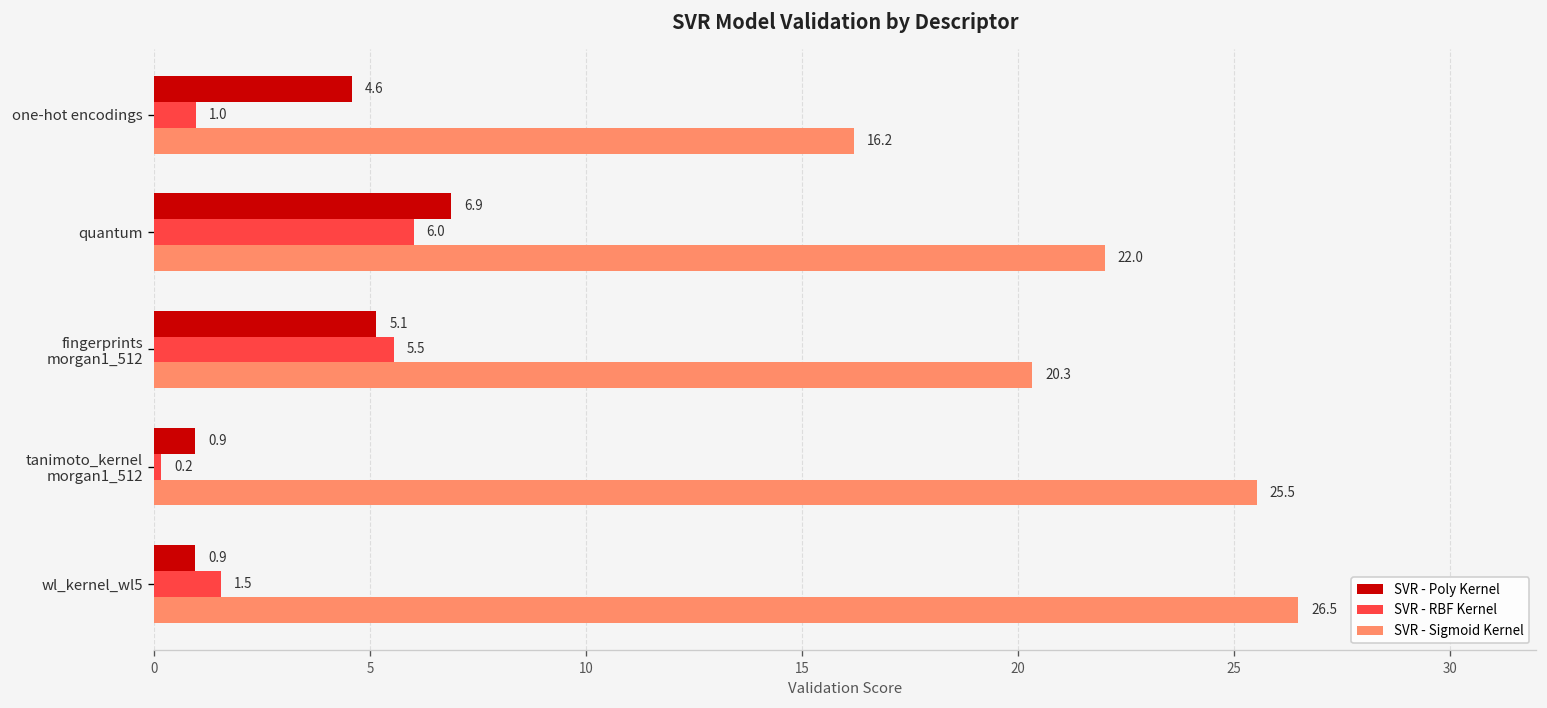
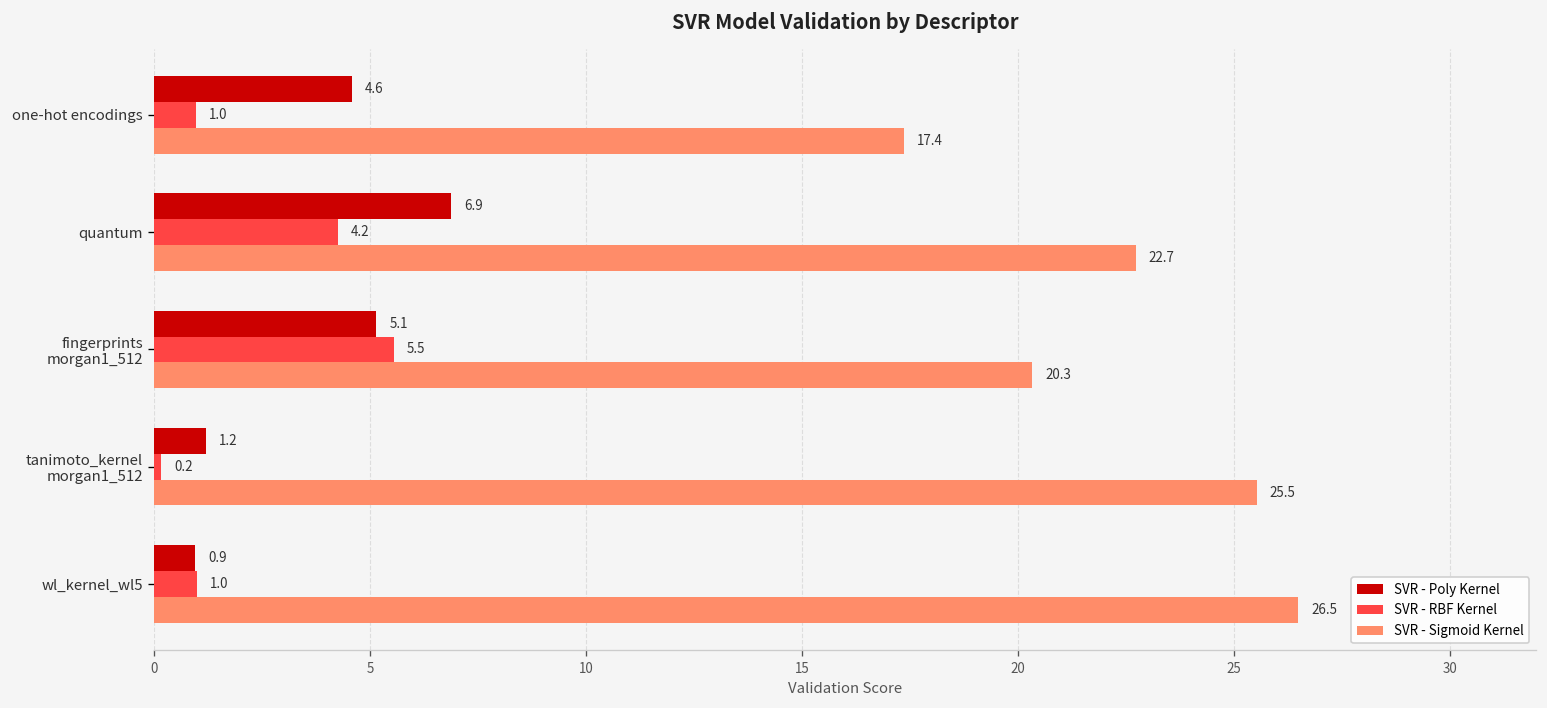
  {
    "SVR - Poly Kernel": {
      "one-hot encodings": 4.6,
      "quantum": 6.9,
      "fingerprints morgan1_512": 5.1,
-     "tanimoto_kernel morgan1_512": 0.9,
+     "tanimoto_kernel morgan1_512": 1.2,
      "wl_kernel_wl5": 0.9
    },
    "SVR - RBF Kernel": {
      "one-hot encodings": 1.0,
-     "quantum": 6.0,
+     "quantum": 4.2,
      "fingerprints morgan1_512": 5.5,
      "tanimoto_kernel morgan1_512": 0.2,
-     "wl_kernel_wl5": 1.5
+     "wl_kernel_wl5": 1.0
    },
    "SVR - Sigmoid Kernel": {
-     "one-hot encodings": 16.2,
-     "quantum": 22.0,
+     "one-hot encodings": 17.4,
+     "quantum": 22.7,
      "fingerprints morgan1_512": 20.3,
      "tanimoto_kernel morgan1_512": 25.5,
      "wl_kernel_wl5": 26.5
    }
  }
